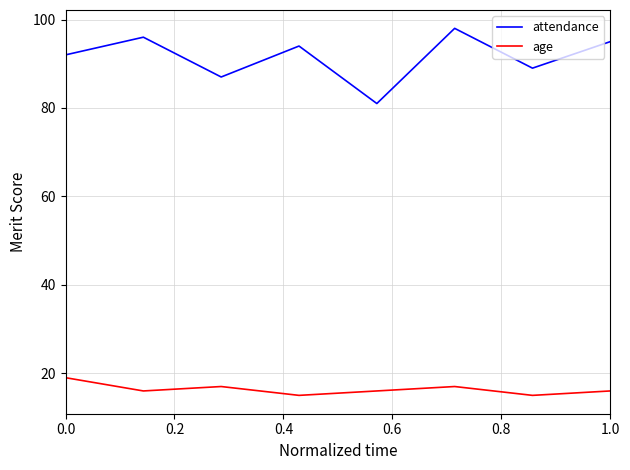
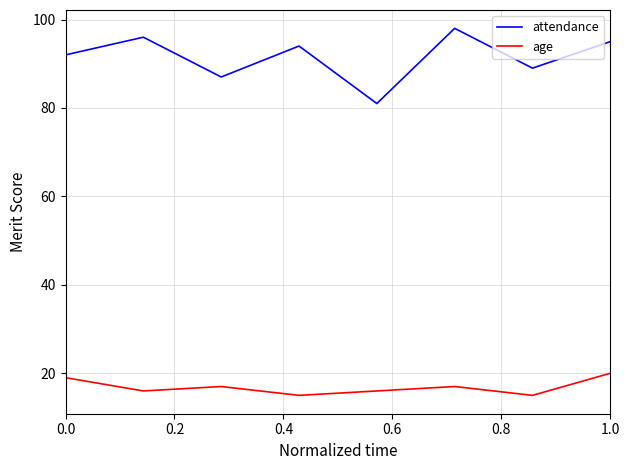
  {
    "attendance": {
      "0.0": 92,
      "1.0": 95
    },
    "age": {
      "0.0": 19,
-     "1.0": 16
+     "1.0": 20
    }
  }
